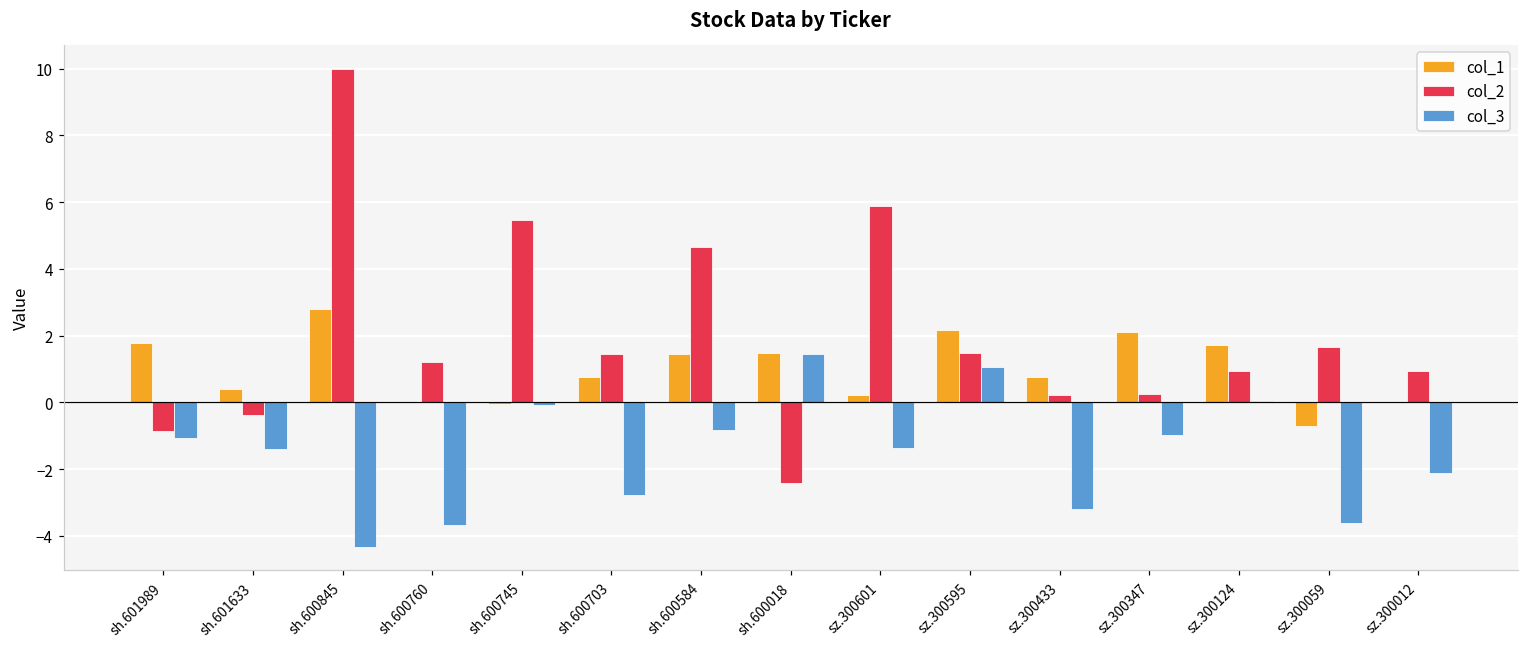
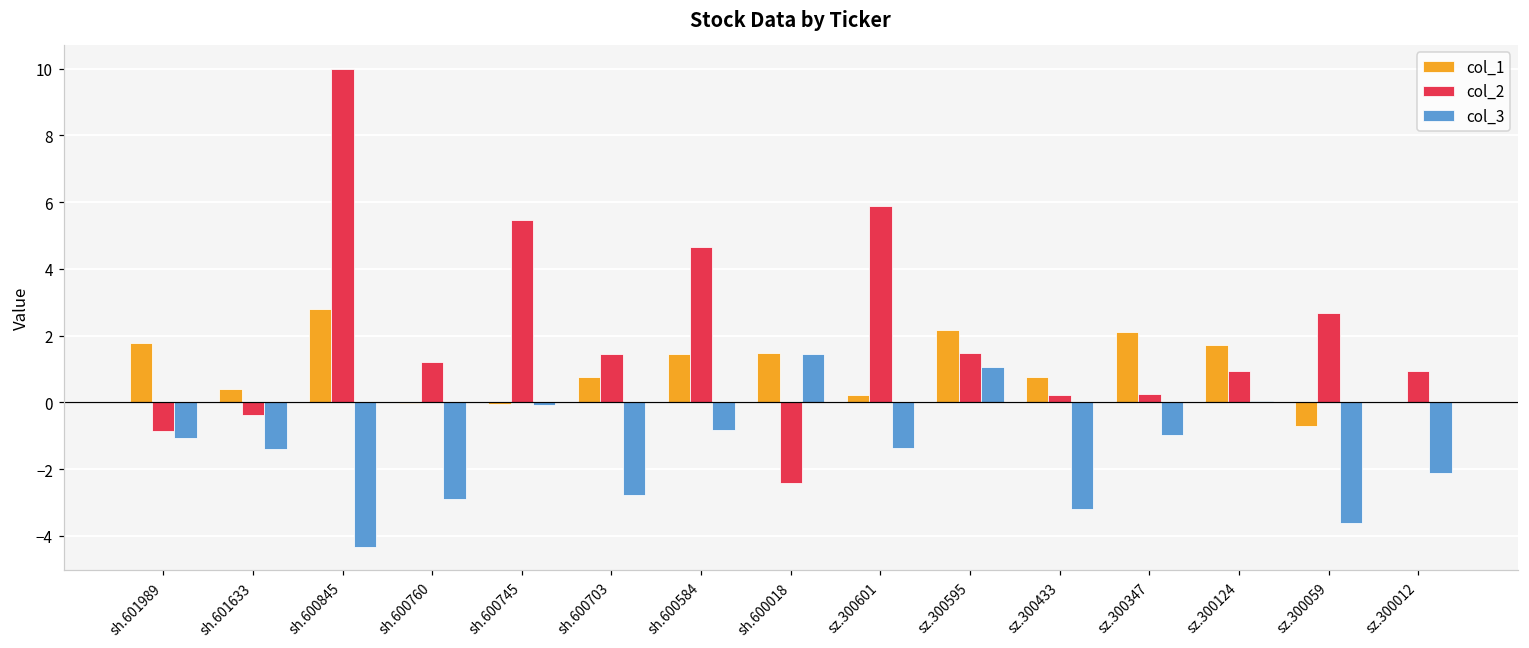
  {
    "col_1": {
      "sh.601989": 1.8,
      "sh.601633": 0.4,
      "sh.600845": 2.8,
      "sh.600703": 0.7,
      "sh.600584": 1.4,
      "sh.600018": 1.5,
      "sz.300601": 0.2,
      "sz.300595": 2.2,
      "sz.300433": 0.8,
      "sz.300347": 2.1,
      "sz.300124": 1.7,
      "sz.300059": -0.7,
      "sz.300012": 0.0
    },
    "col_2": {
      "sh.601989": -0.9,
      "sh.601633": -0.4,
      "sh.600845": 10.0,
      "sh.600760": 1.2,
      "sh.600745": 5.5,
      "sh.600703": 1.4,
      "sh.600584": 4.7,
      "sh.600018": -2.4,
      "sz.300601": 5.9,
      "sz.300595": 1.5,
      "sz.300433": 0.2,
      "sz.300347": 0.3,
      "sz.300124": 1.0,
-     "sz.300059": 1.7,
+     "sz.300059": 2.7,
      "sz.300012": 1.0
    },
    "col_3": {
      "sh.601989": -1.1,
      "sh.601633": -1.4,
      "sh.600845": -4.3,
-     "sh.600760": -3.7,
+     "sh.600760": -2.9,
      "sh.600703": -2.8,
      "sh.600584": -0.8,
      "sh.600018": 1.5,
      "sz.300601": -1.4,
      "sz.300595": 1.1,
      "sz.300433": -3.2,
      "sz.300347": -1.0,
      "sz.300059": -3.6,
      "sz.300012": -2.1
    }
  }
